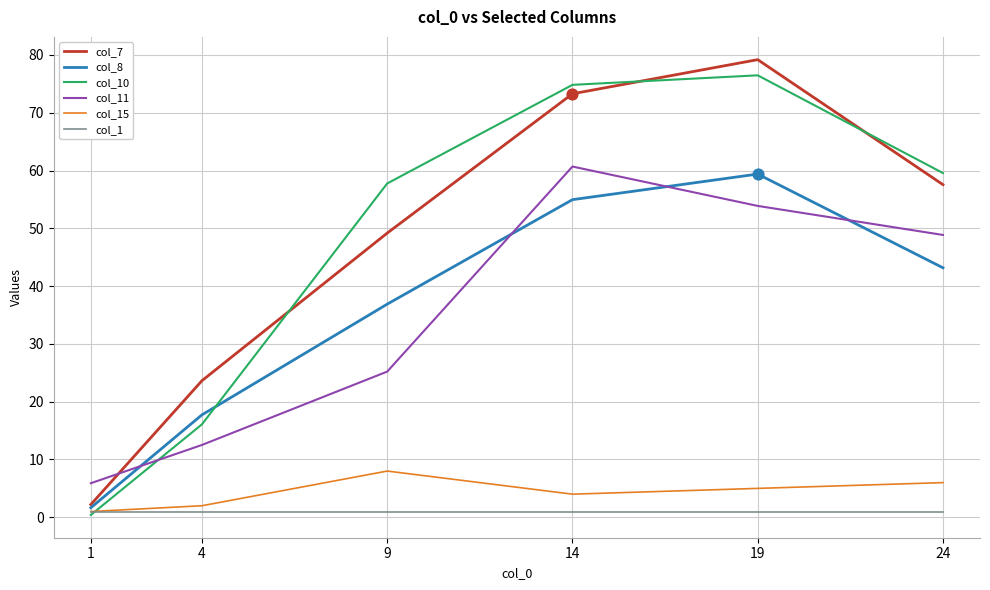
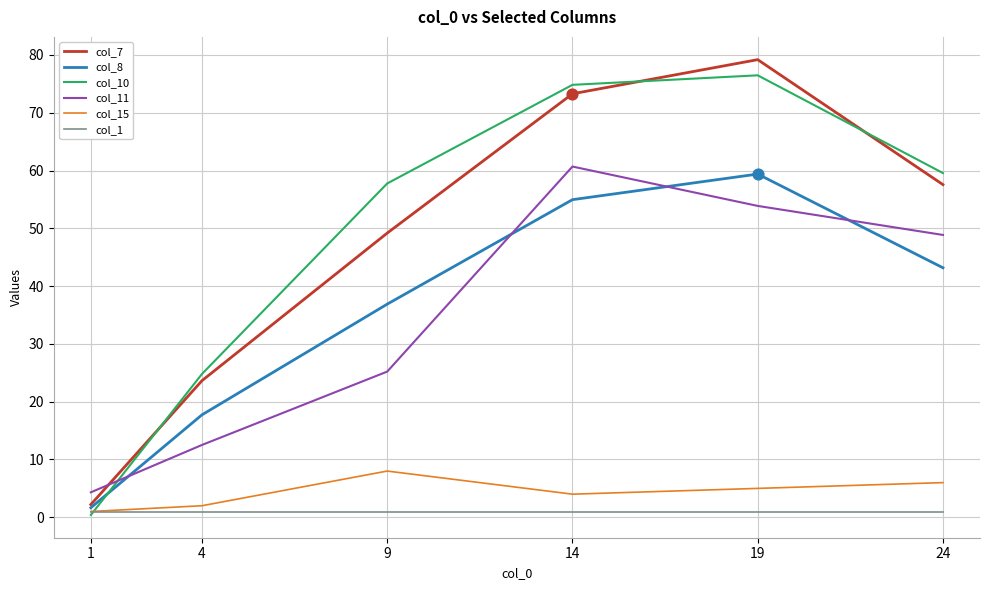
  {
    "col_10": {
      "1": 0,
-     "4": 16,
+     "4": 25,
      "9": 58,
      "14": 75,
      "19": 76,
      "24": 60
    },
    "col_11": {
-     "1": 6,
+     "1": 4,
      "4": 13,
      "9": 25,
      "14": 61,
      "19": 54,
      "24": 49
    },
    "col_15": {
      "4": 2,
      "9": 8,
      "14": 4,
      "19": 5,
      "24": 6
    },
    "col_1": {
      "4": 1,
      "9": 1,
      "14": 1,
      "19": 1,
      "24": 1
    }
  }
